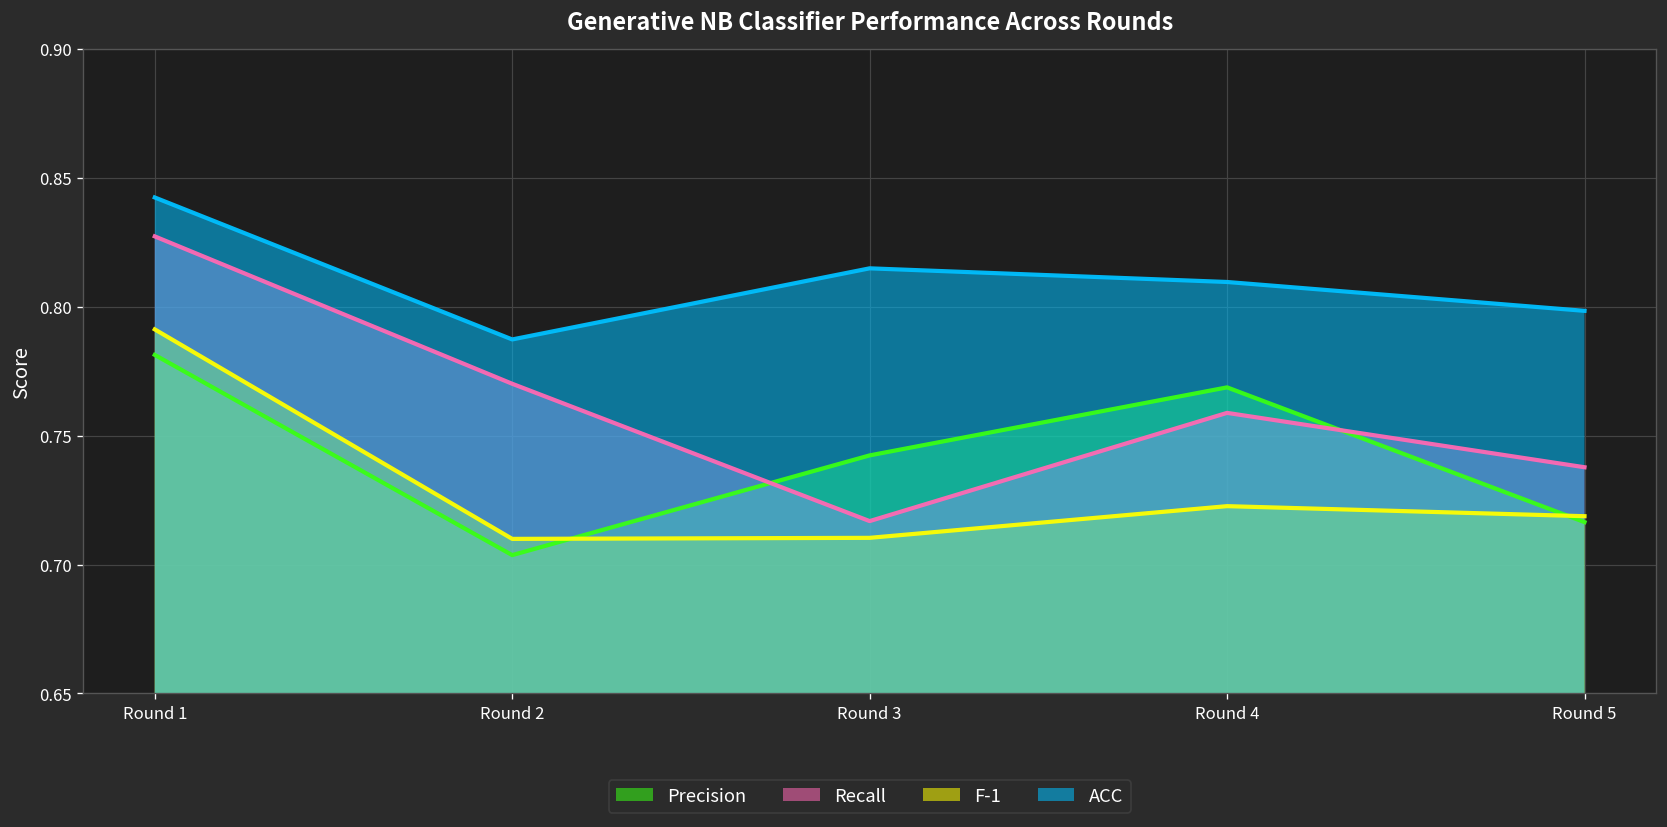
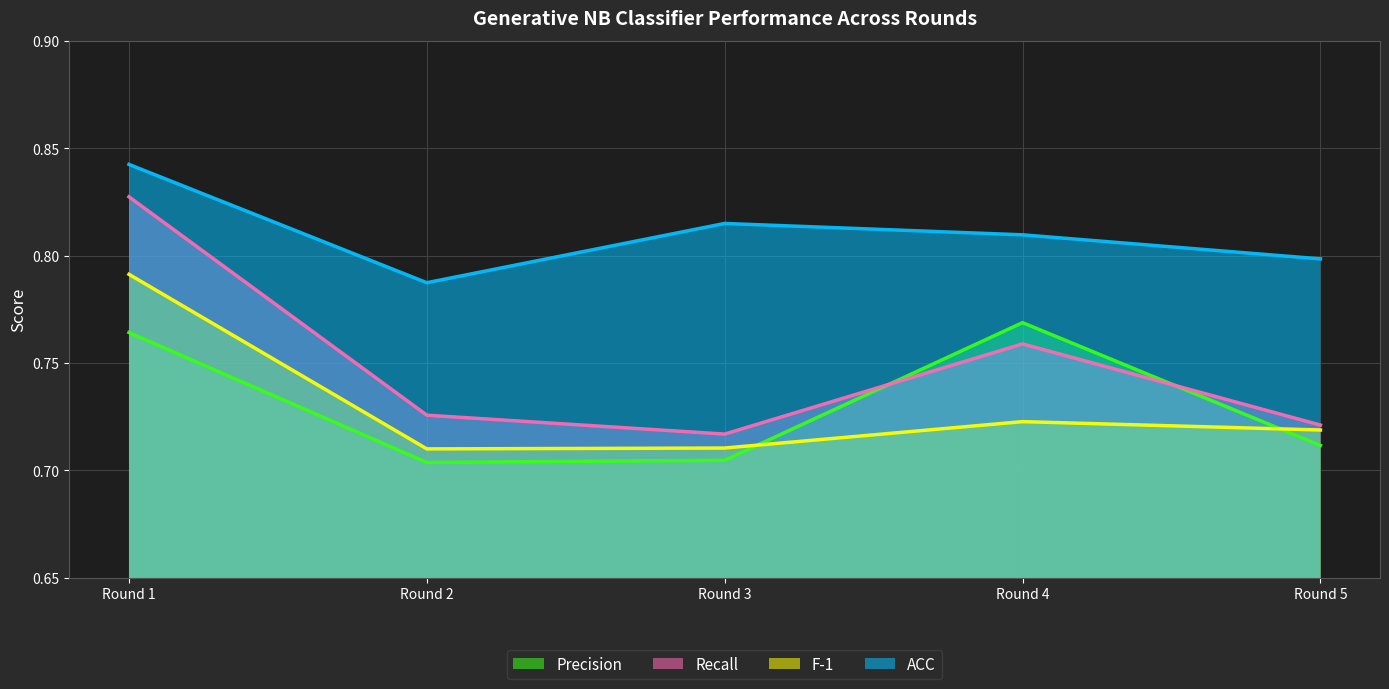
  {
    "Precision": {
-     "Round 1": 0.781,
+     "Round 1": 0.764,
      "Round 2": 0.704,
-     "Round 3": 0.742,
+     "Round 3": 0.705,
      "Round 4": 0.769,
-     "Round 5": 0.717
+     "Round 5": 0.712
    },
    "Recall": {
      "Round 1": 0.827,
-     "Round 2": 0.770,
+     "Round 2": 0.726,
      "Round 3": 0.717,
      "Round 4": 0.759,
-     "Round 5": 0.738
+     "Round 5": 0.721
    },
    "F-1": {
      "Round 1": 0.791,
      "Round 2": 0.710,
      "Round 3": 0.710,
      "Round 4": 0.723,
      "Round 5": 0.719
    },
    "ACC": {
      "Round 1": 0.843,
      "Round 2": 0.787,
      "Round 3": 0.815,
      "Round 4": 0.810,
      "Round 5": 0.799
    }
  }
